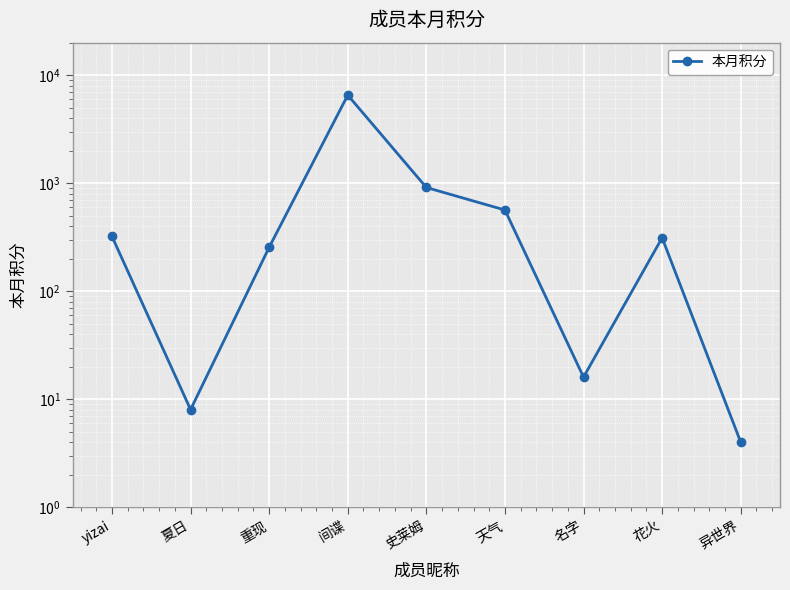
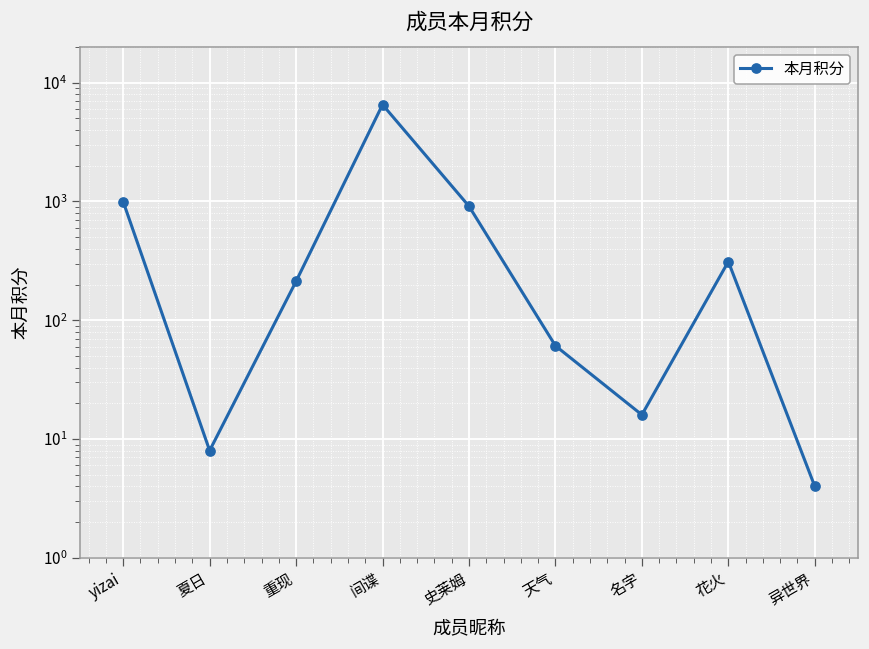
  {
-   "yizai": 320,
+   "yizai": 1000,
    "夏日": 8,
-   "重现": 260,
+   "重现": 210,
    "间谍": 7000,
    "史莱姆": 900,
-   "天气": 600,
+   "天气": 60,
    "名字": 16,
    "花火": 310,
    "异世界": 4
  }
